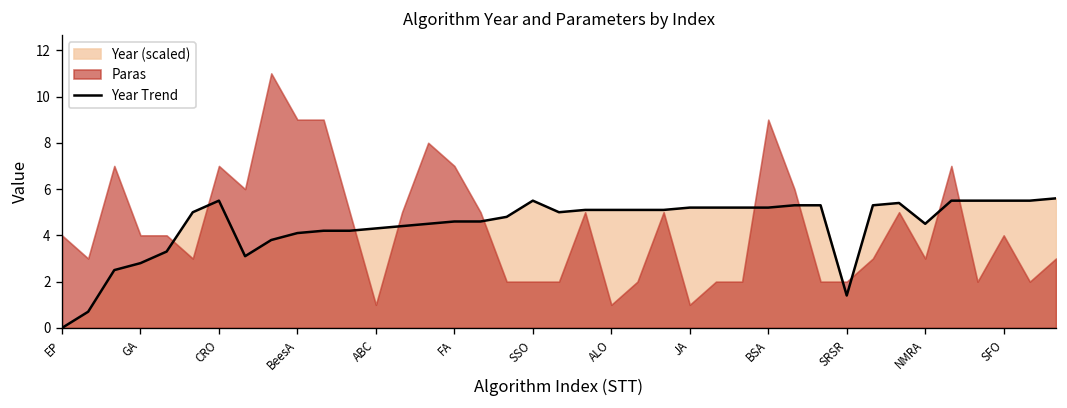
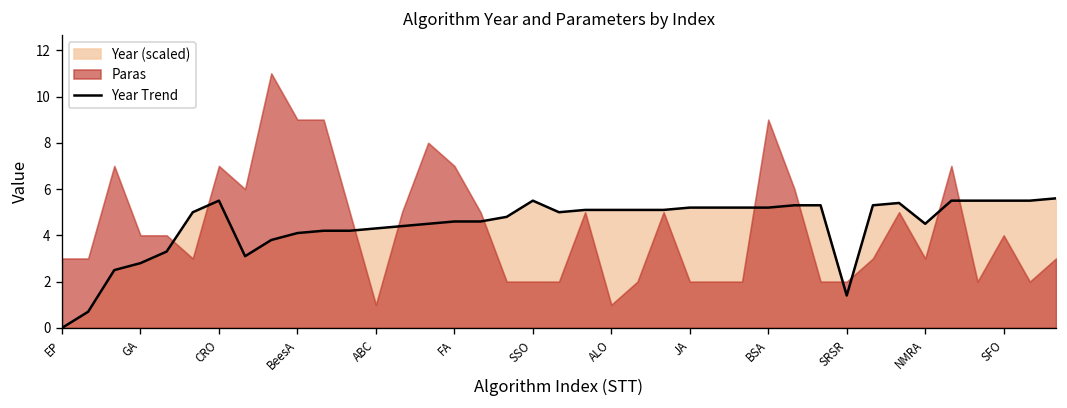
  {
    "Year (scaled)": {
      "EP": 0,
      "GA": 2.8,
      "CRO": 5.5,
      "BeesA": 4,
      "ABC": 4.3,
      "FA": 4.6,
      "SSO": 5.5,
      "ALO": 5,
      "JA": 5.2,
      "BSA": 5.2,
      "SRSR": 1.4,
      "NMRA": 4.5,
      "SFO": 5.5
    },
    "Paras": {
-     "EP": 4,
+     "EP": 3,
      "GA": 4,
      "CRO": 7,
      "BeesA": 9,
      "ABC": 1,
      "FA": 7,
      "SSO": 2,
      "ALO": 1,
-     "JA": 1,
+     "JA": 2,
      "BSA": 9,
      "SRSR": 2,
      "NMRA": 3,
      "SFO": 4
    }
  }
